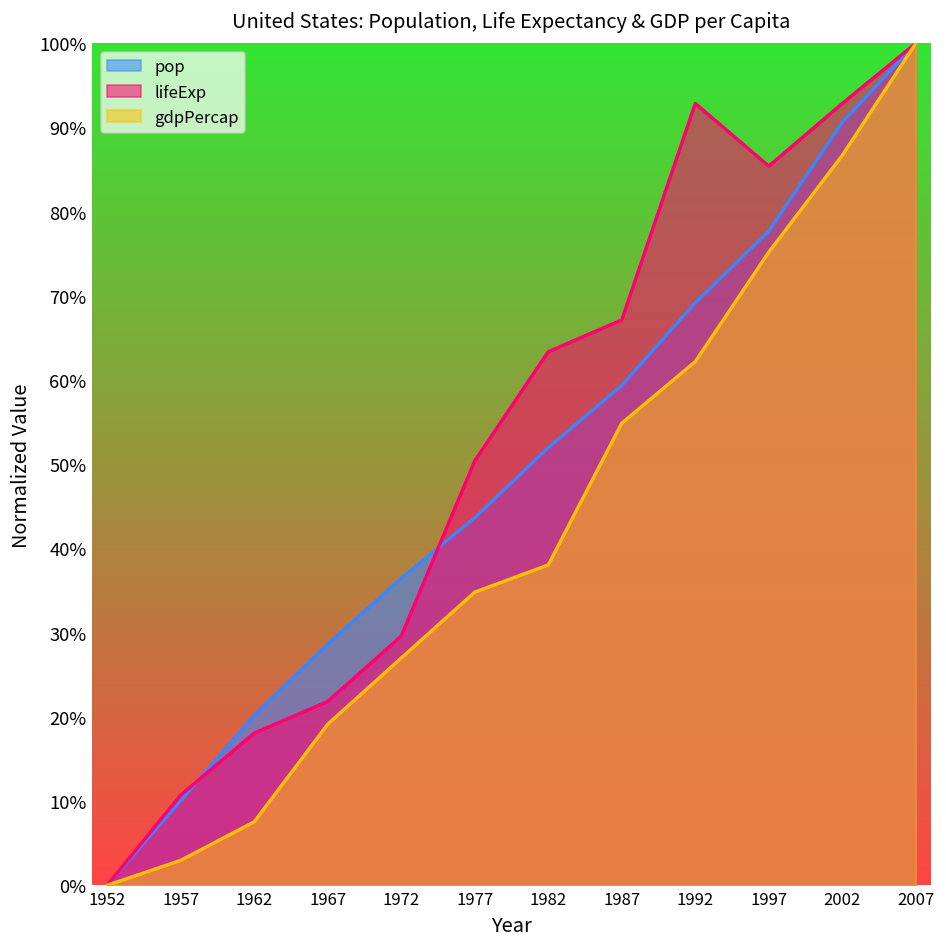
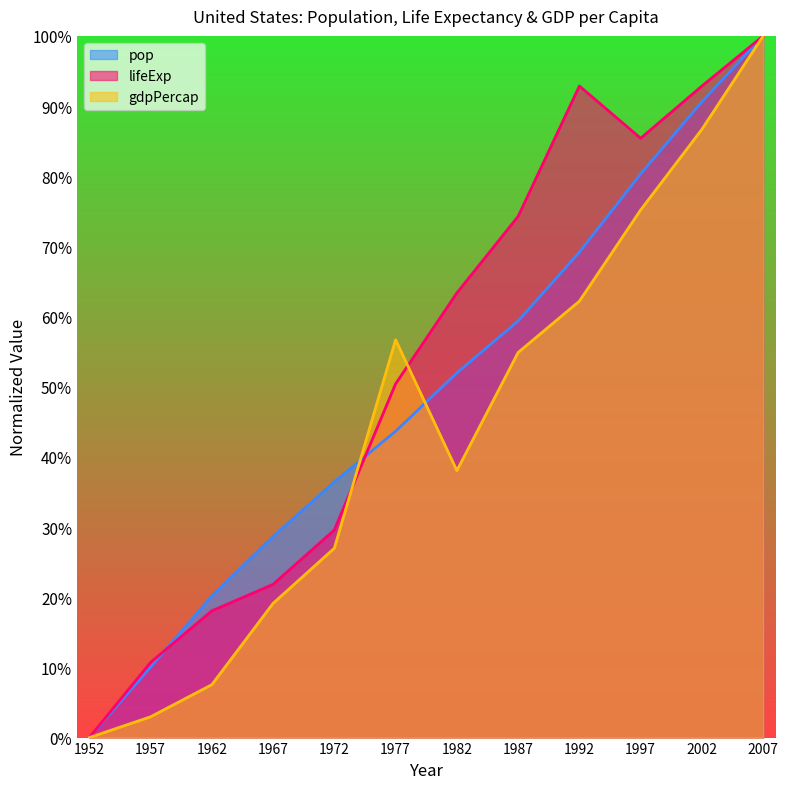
  {
    "pop": {
      "1957": "10%",
      "1962": "20%",
      "1967": "29%",
      "1972": "36%",
      "1977": "44%",
      "1982": "52%",
      "1987": "59%",
      "1992": "69%",
-     "1997": "78%",
+     "1997": "80%",
      "2002": "91%"
    },
    "lifeExp": {
      "1957": "11%",
      "1962": "18%",
      "1967": "22%",
      "1972": "30%",
      "1977": "50%",
      "1982": "63%",
-     "1987": "67%",
+     "1987": "74%",
      "1992": "93%",
      "1997": "85%",
      "2002": "93%"
    },
    "gdpPercap": {
      "1957": "3%",
      "1962": "8%",
      "1967": "19%",
      "1972": "27%",
-     "1977": "35%",
+     "1977": "57%",
      "1982": "38%",
      "1987": "55%",
      "1992": "62%",
      "1997": "75%",
      "2002": "87%"
    }
  }
